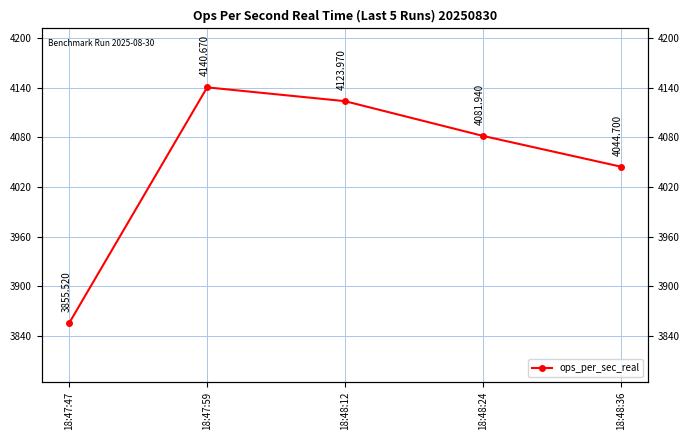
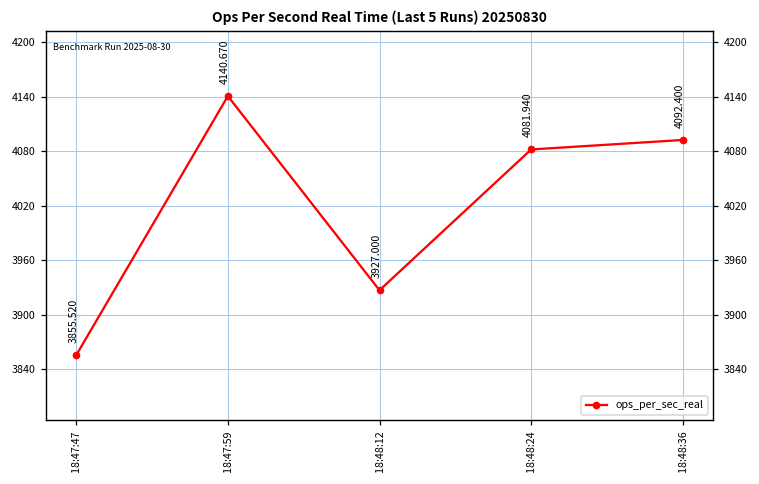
  {
    "18:47:47": 3855.520,
    "18:47:59": 4140.670,
-   "18:48:12": 4123.970,
+   "18:48:12": 3927.000,
    "18:48:24": 4081.940,
-   "18:48:36": 4044.700
+   "18:48:36": 4092.400
  }
